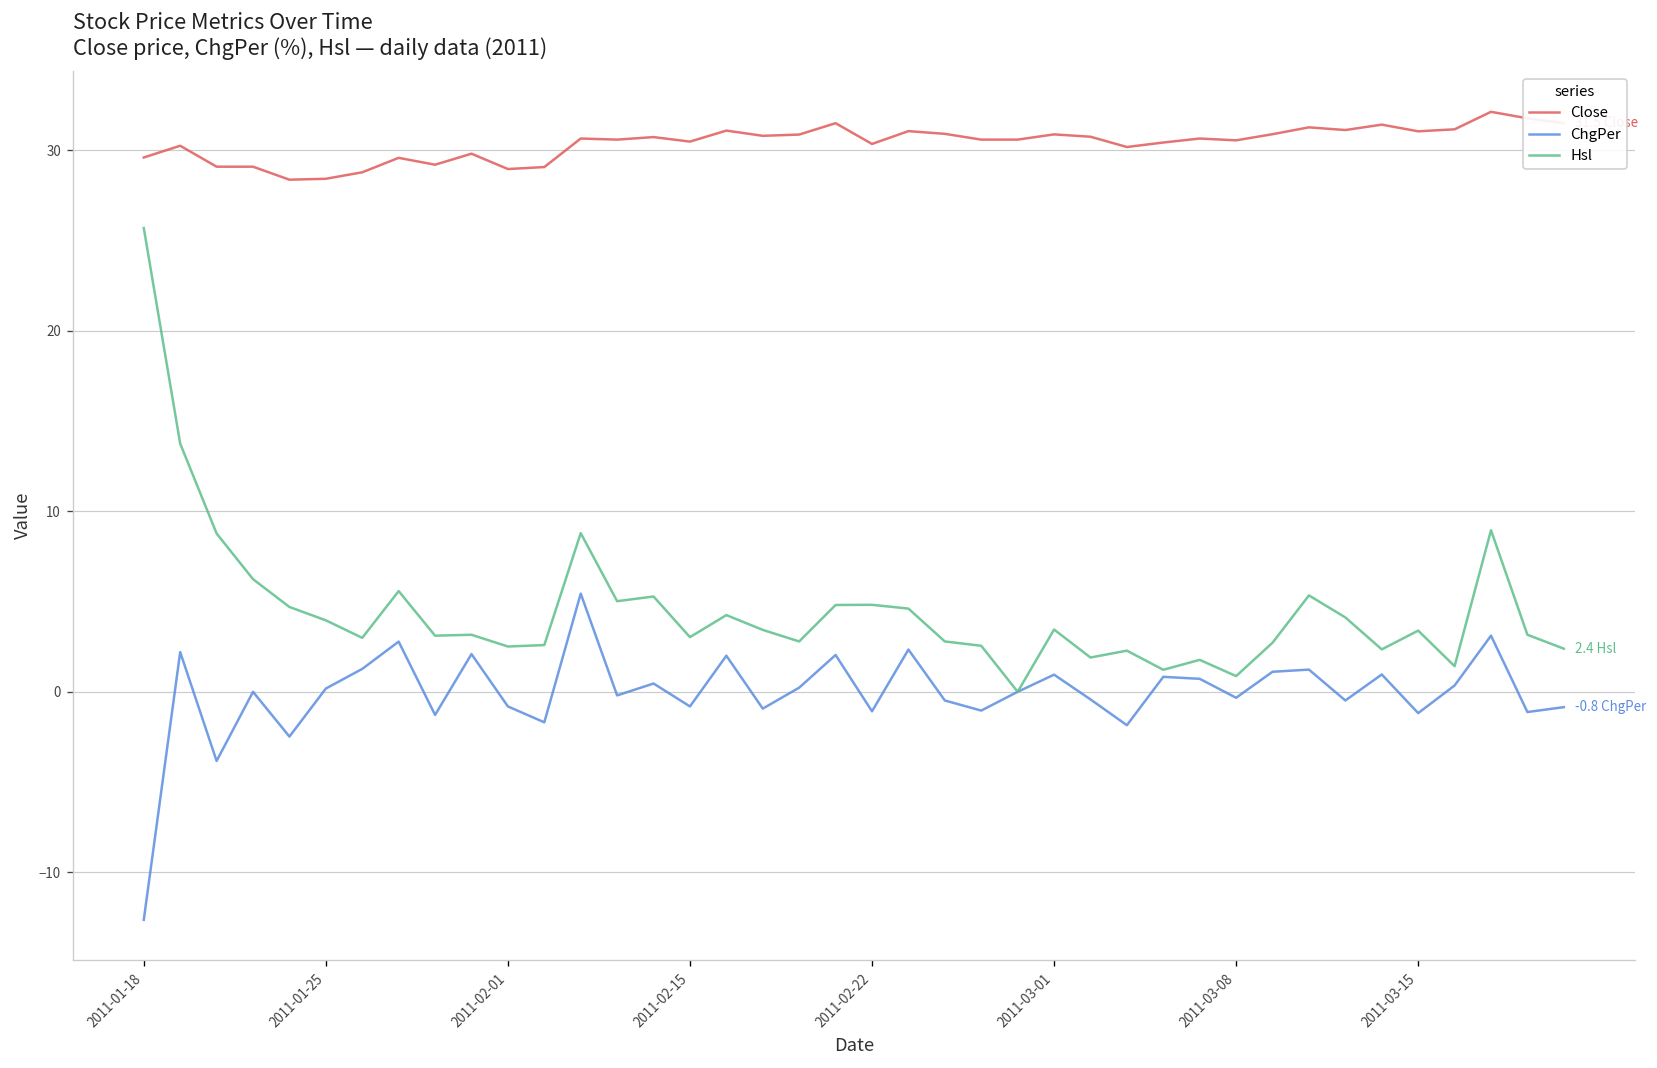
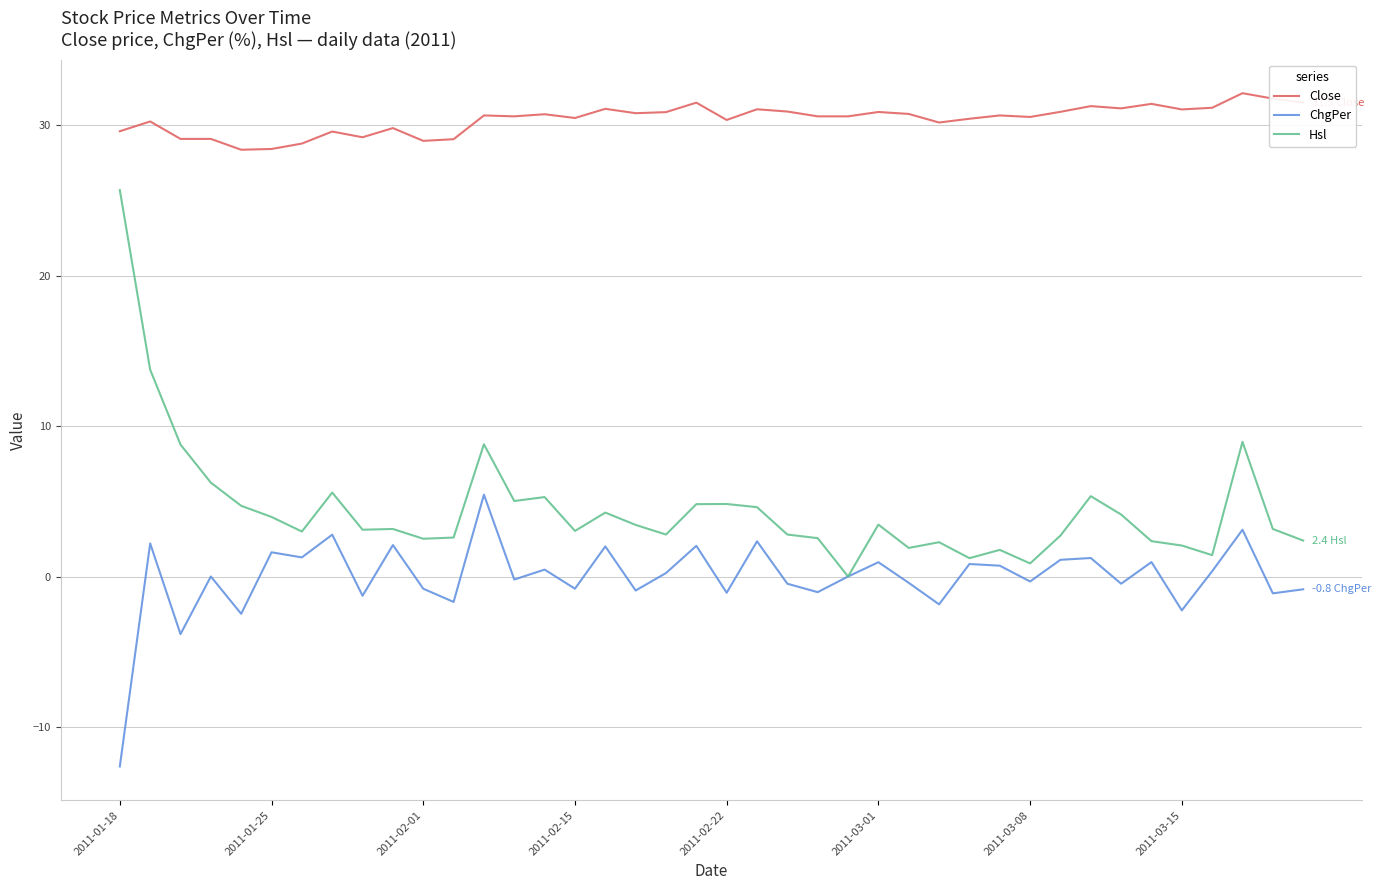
  {
    "Close": {
      "2011-01-18": 29.6,
      "2011-01-25": 28.4,
      "2011-02-01": 29.0,
      "2011-02-15": 30.5,
      "2011-02-22": 30.4,
      "2011-03-01": 30.9,
      "2011-03-08": 30.6,
      "2011-03-15": 31.1
    },
    "ChgPer": {
      "2011-01-18": -12.6,
-     "2011-01-25": 0.2,
+     "2011-01-25": 1.6,
      "2011-02-01": -0.8,
      "2011-02-15": -0.8,
      "2011-02-22": -1.1,
      "2011-03-01": 1.0,
      "2011-03-08": -0.3,
-     "2011-03-15": -1.2
+     "2011-03-15": -2.3
    },
    "Hsl": {
      "2011-01-18": 25.7,
      "2011-01-25": 4.0,
      "2011-02-01": 2.5,
      "2011-02-15": 3.0,
      "2011-02-22": 4.8,
      "2011-03-01": 3.5,
      "2011-03-08": 0.9,
-     "2011-03-15": 3.4
+     "2011-03-15": 2.1
    }
  }
